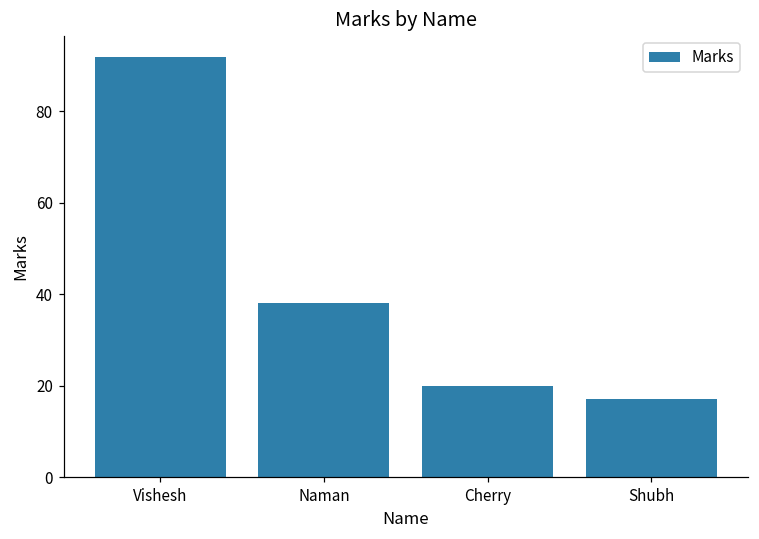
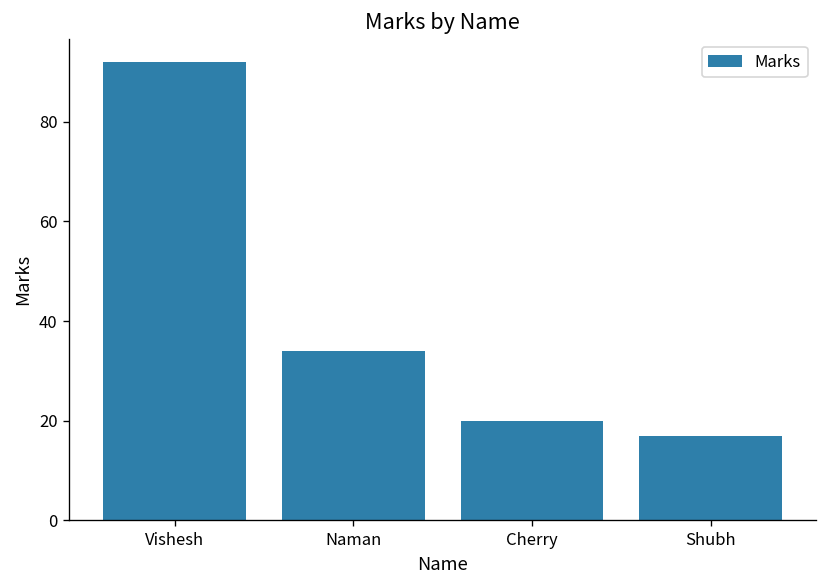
  {
    "Vishesh": 92,
-   "Naman": 38,
+   "Naman": 34,
    "Cherry": 20,
    "Shubh": 17
  }
